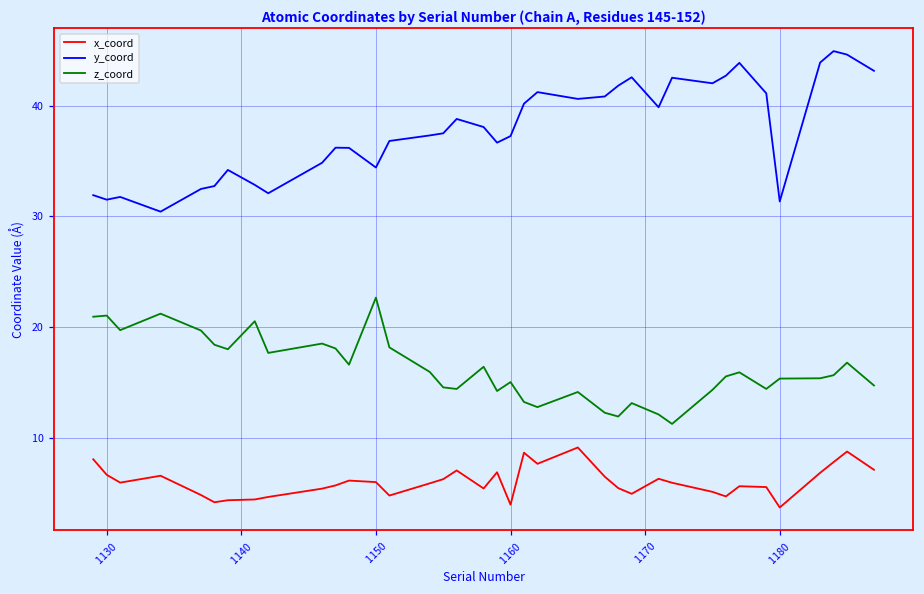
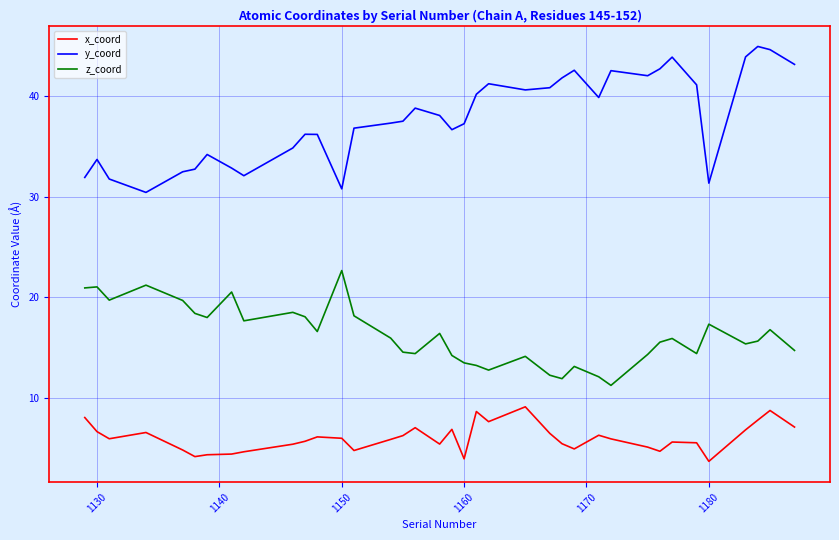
  {
    "x_coord": {
      "1130": 6.7,
      "1150": 6.0,
      "1160": 4.0,
      "1180": 3.7
    },
    "y_coord": {
-     "1130": 31.5,
-     "1150": 34.4,
+     "1130": 33.7,
+     "1150": 30.8,
      "1160": 37.3,
      "1180": 31.4
    },
    "z_coord": {
      "1130": 21.1,
      "1150": 22.7,
-     "1160": 15.0,
-     "1180": 15.4
+     "1160": 13.5,
+     "1180": 17.3
    }
  }
